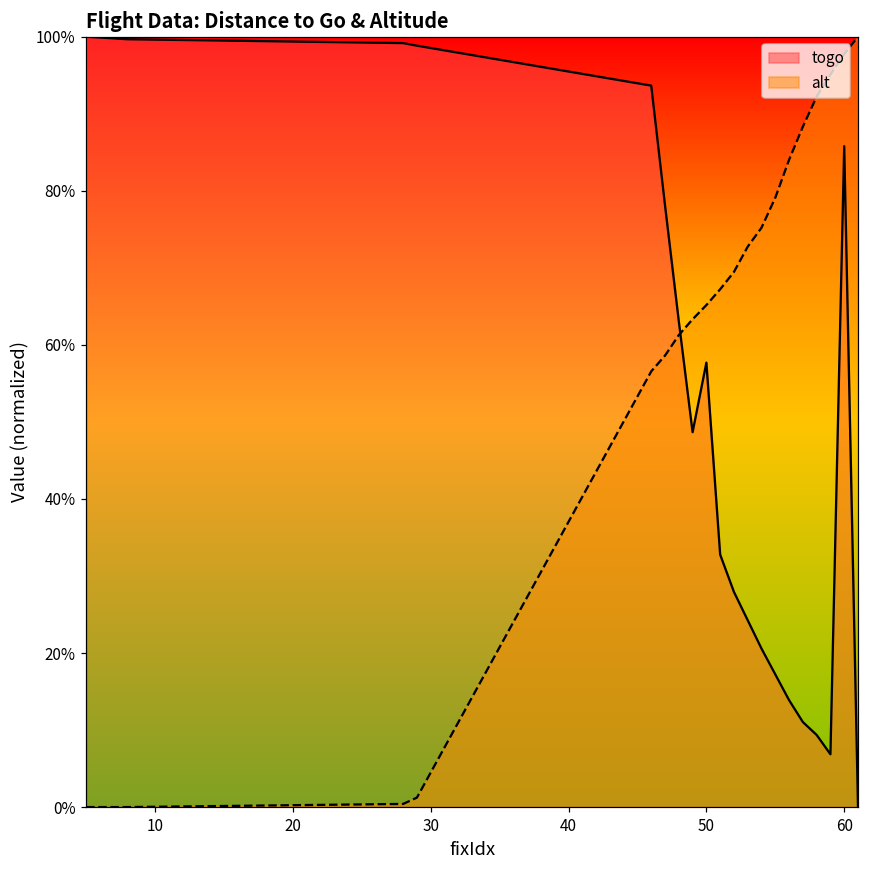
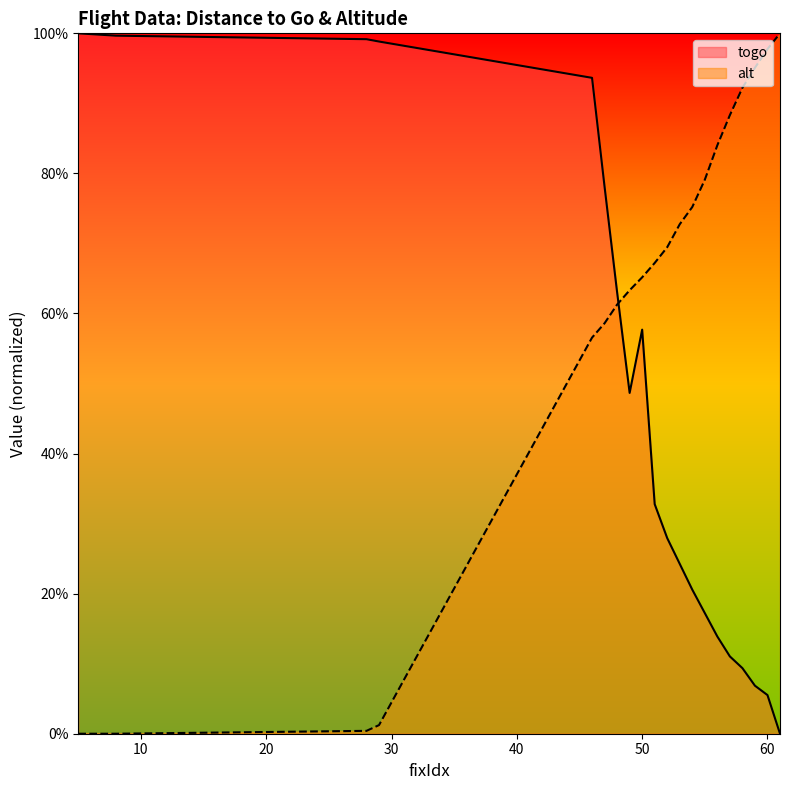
  {
    "togo": {
      "50": "58%",
-     "60": "86%"
+     "60": "6%"
    },
    "alt": {
      "50": "65%"
    }
  }
